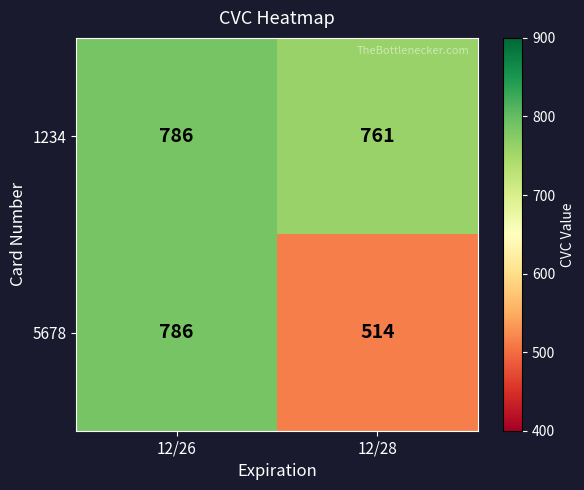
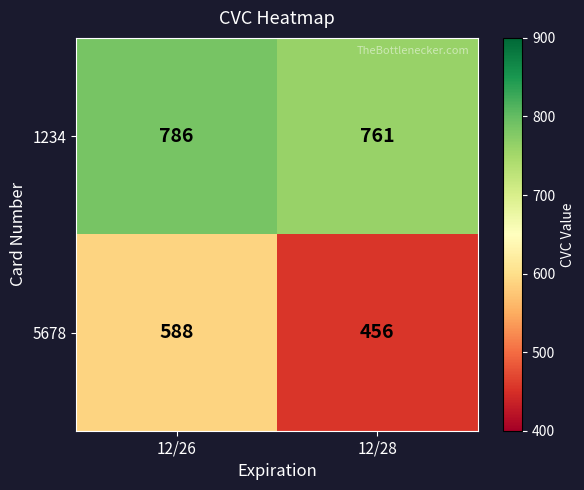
  {
    "1234": {
      "12/26": 786
    },
    "5678": {
-     "12/26": 786,
-     "12/28": 514
+     "12/26": 588,
+     "12/28": 456
    }
  }
